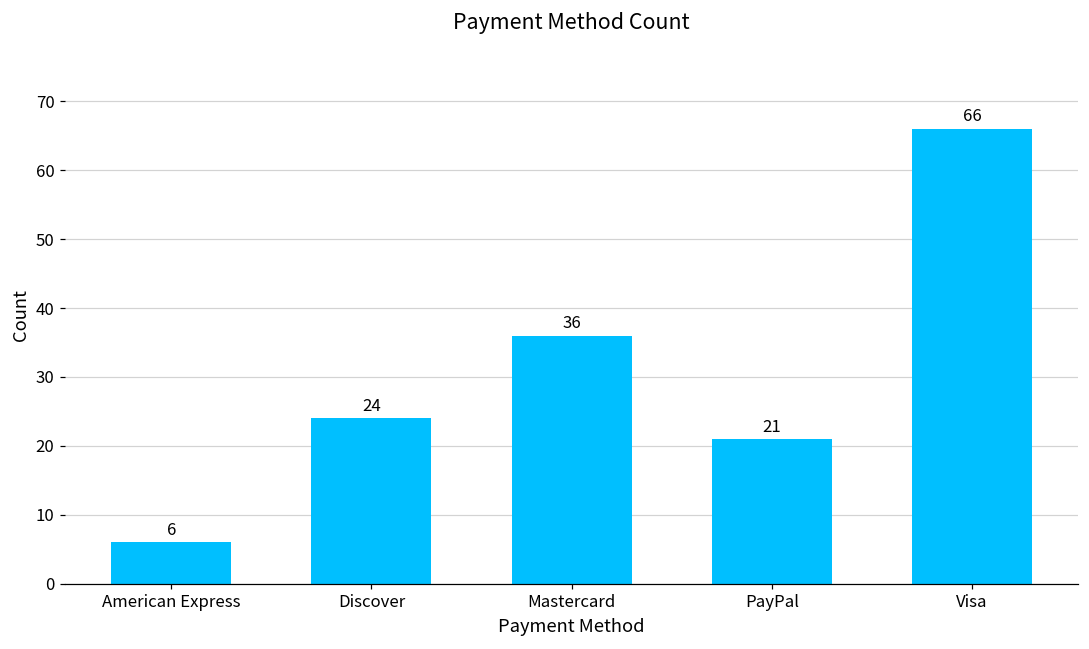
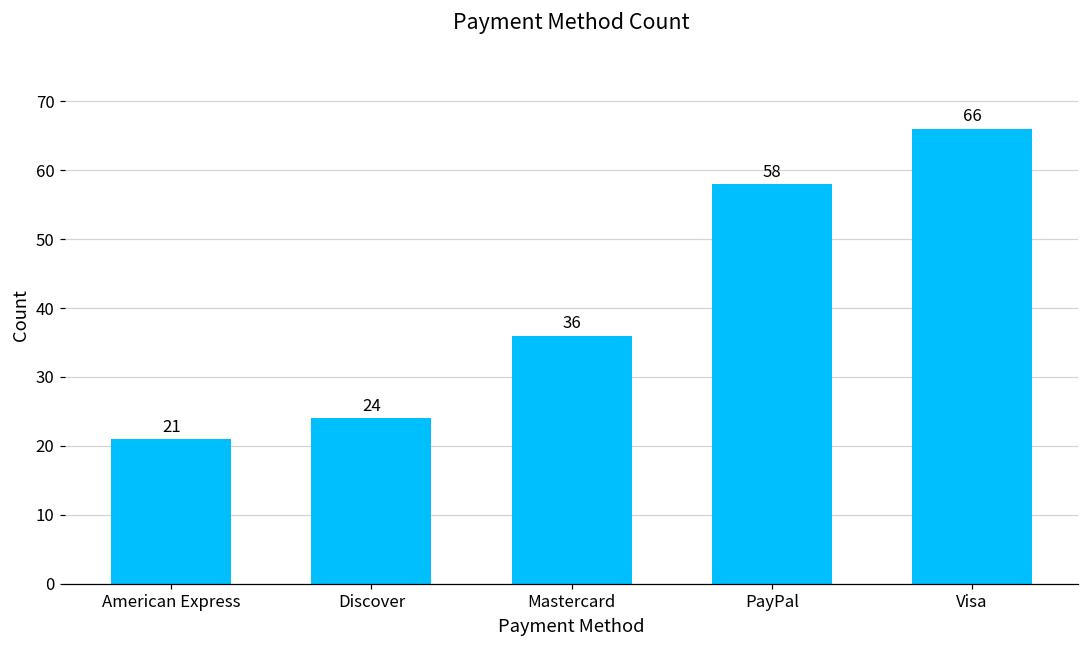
  {
-   "American Express": 6,
+   "American Express": 21,
    "Discover": 24,
    "Mastercard": 36,
-   "PayPal": 21,
+   "PayPal": 58,
    "Visa": 66
  }
